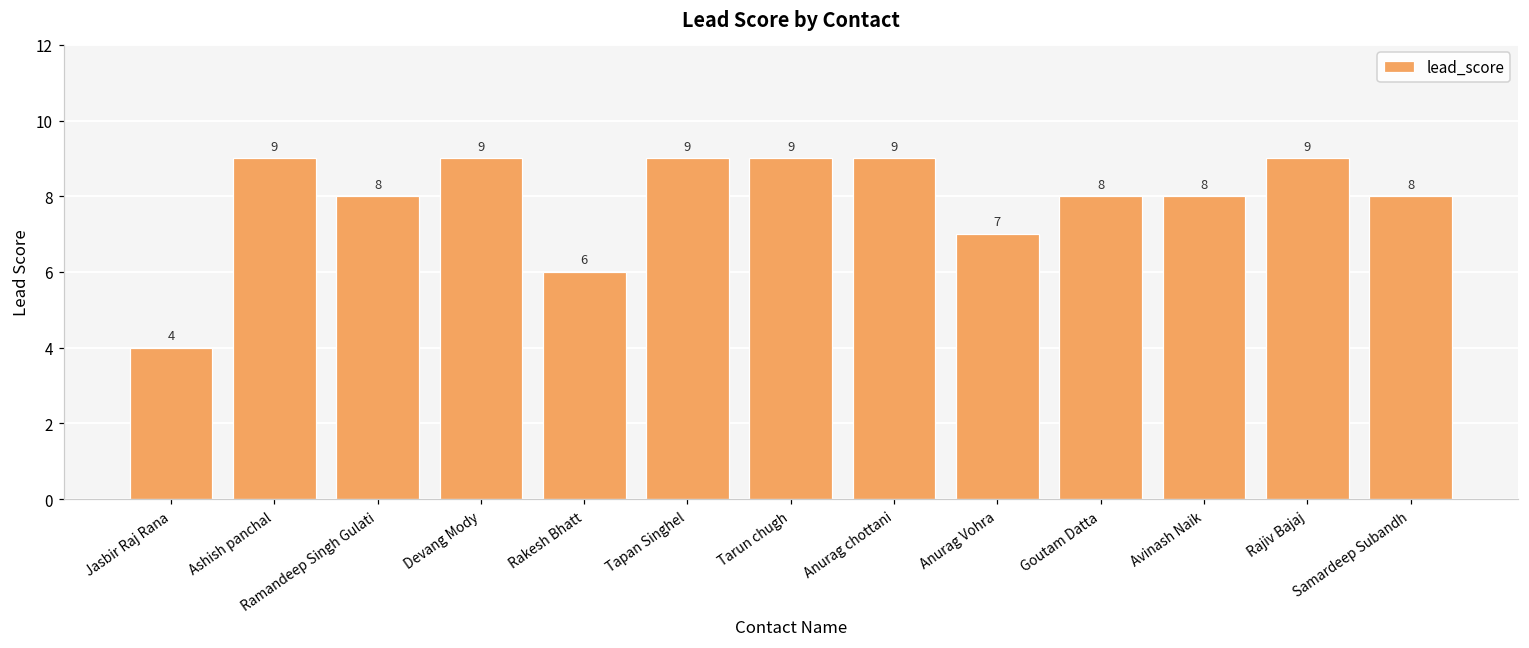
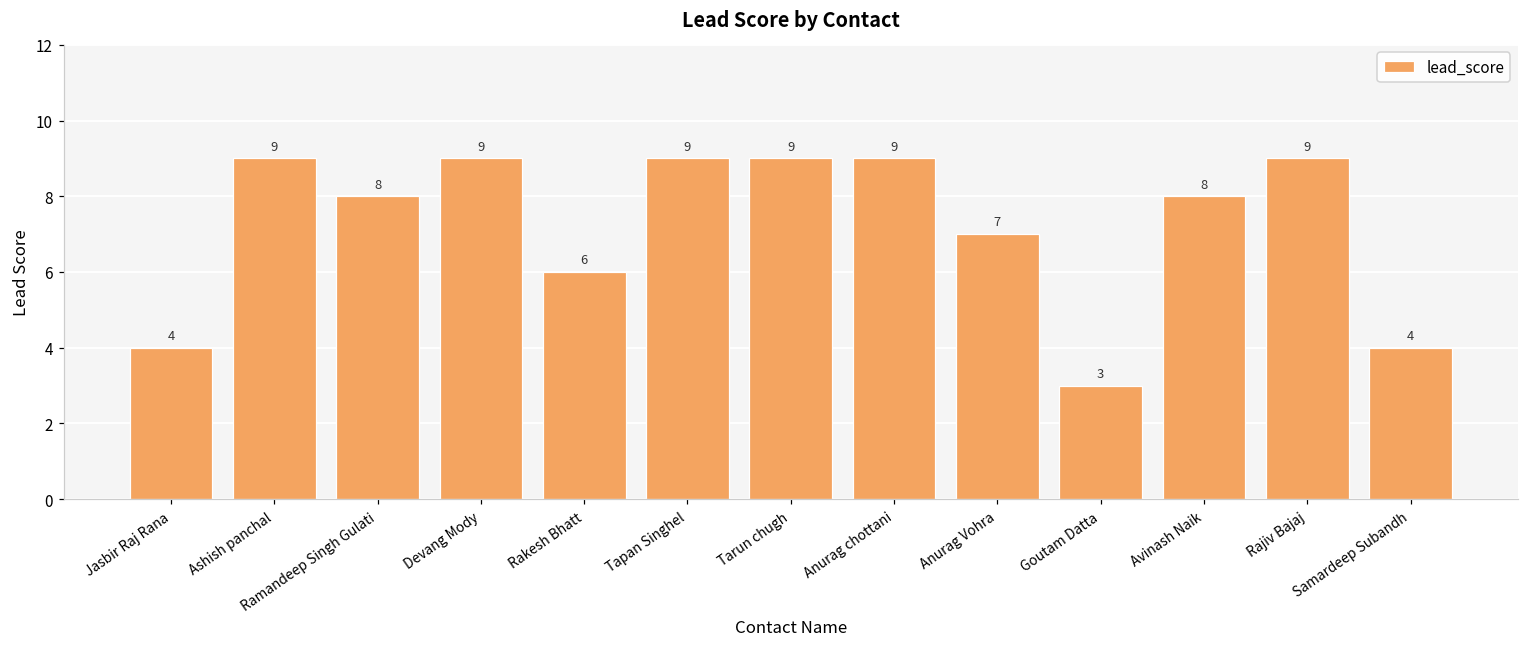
  {
    "Jasbir Raj Rana": 4,
    "Ashish panchal": 9,
    "Ramandeep Singh Gulati": 8,
    "Devang Mody": 9,
    "Rakesh Bhatt": 6,
    "Tapan Singhel": 9,
    "Tarun chugh": 9,
    "Anurag chottani": 9,
    "Anurag Vohra": 7,
-   "Goutam Datta": 8,
+   "Goutam Datta": 3,
    "Avinash Naik": 8,
    "Rajiv Bajaj": 9,
-   "Samardeep Subandh": 8
+   "Samardeep Subandh": 4
  }
